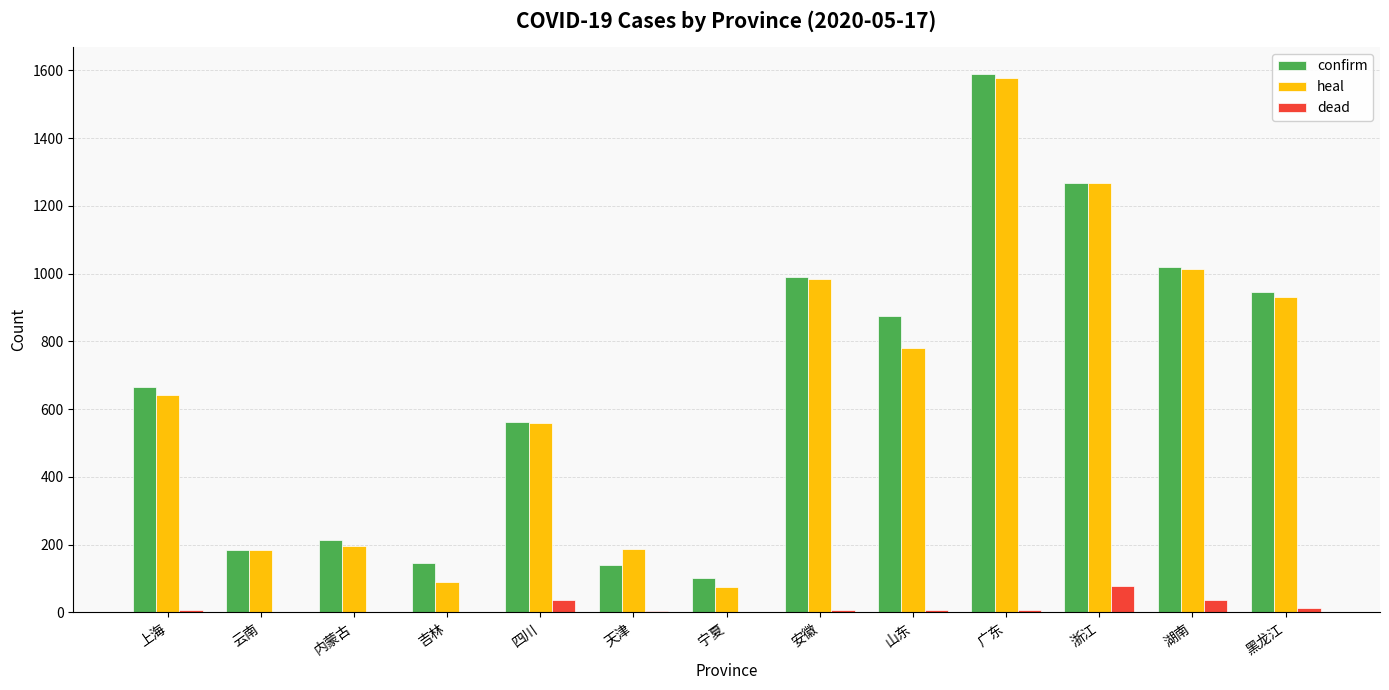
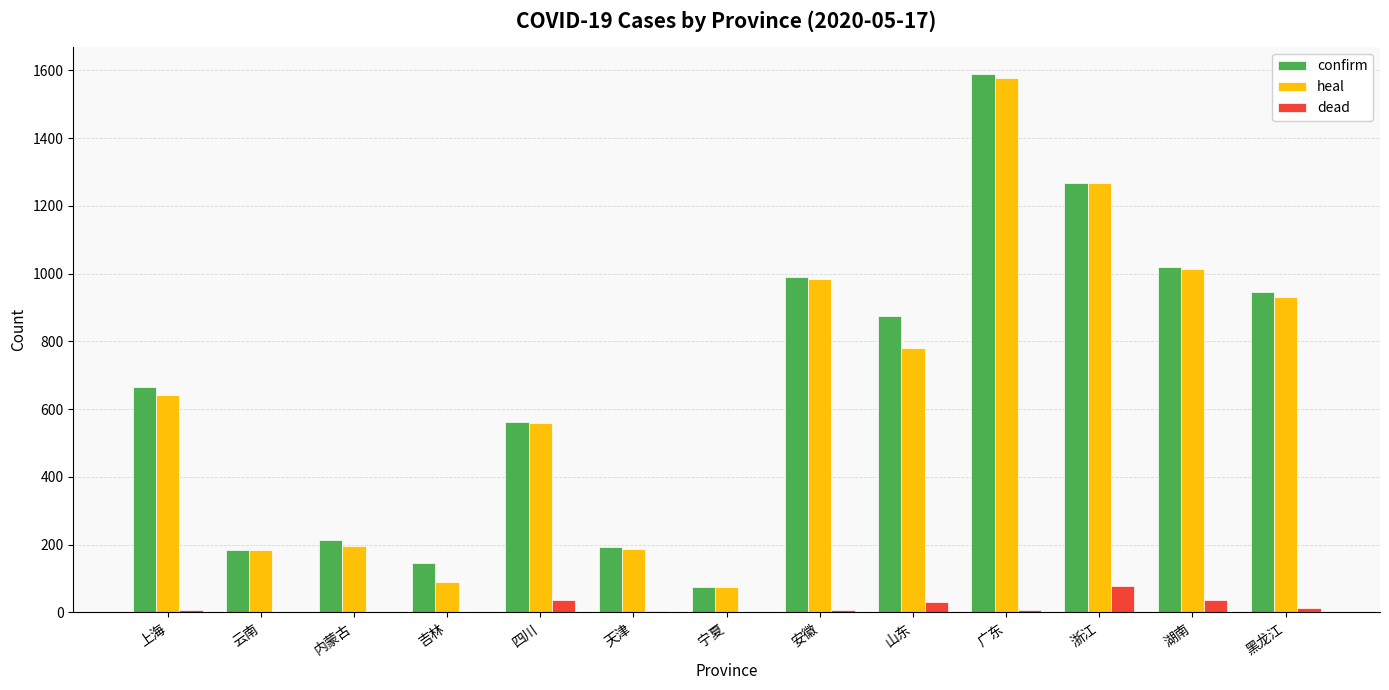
  {
    "confirm": {
      "上海": 670,
      "云南": 190,
      "内蒙古": 210,
      "吉林": 150,
      "四川": 560,
-     "天津": 140,
-     "宁夏": 100,
+     "天津": 190,
+     "宁夏": 80,
      "安徽": 990,
      "山东": 880,
      "广东": 1590,
      "浙江": 1270,
      "湖南": 1020,
      "黑龙江": 950
    },
    "heal": {
      "上海": 640,
      "云南": 180,
      "内蒙古": 200,
      "吉林": 90,
      "四川": 560,
      "天津": 190,
      "宁夏": 80,
      "安徽": 990,
      "山东": 780,
      "广东": 1580,
      "浙江": 1270,
      "湖南": 1020,
      "黑龙江": 930
    },
    "dead": {
      "四川": 40,
      "宁夏": 0,
-     "山东": 10,
+     "山东": 30,
      "广东": 10,
      "浙江": 80,
      "湖南": 40,
      "黑龙江": 10
    }
  }
